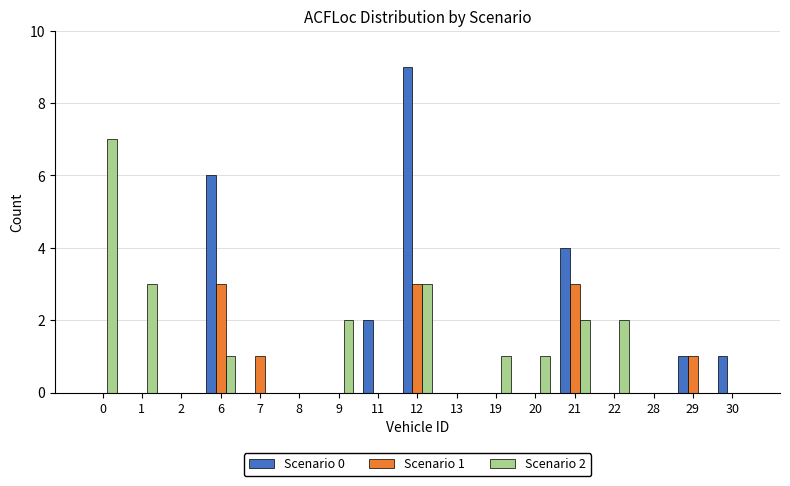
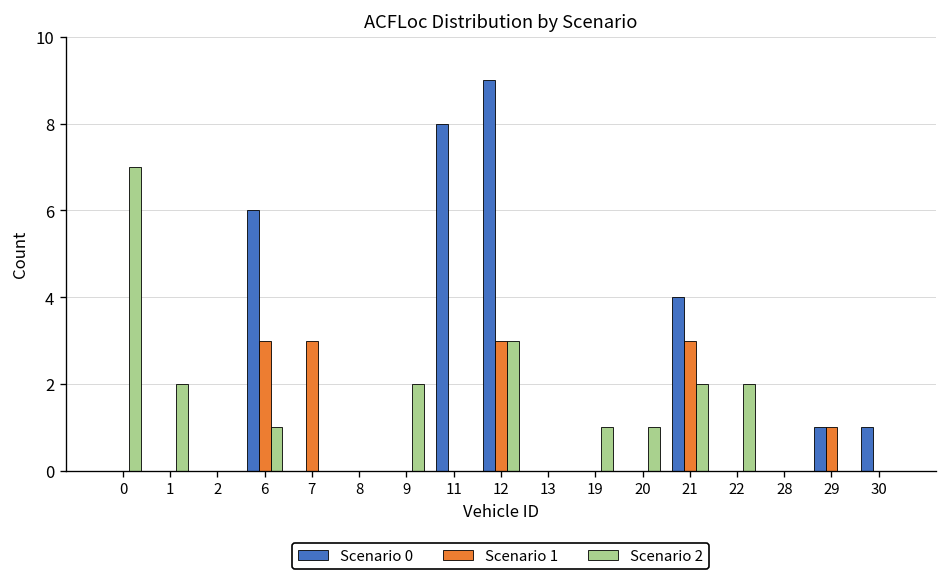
  {
    "Scenario 0": {
      "0": 0,
      "1": 0,
      "2": 0,
      "6": 6,
      "7": 0,
      "8": 0,
      "9": 0,
-     "11": 2,
+     "11": 8,
      "12": 9,
      "13": 0,
      "19": 0,
      "20": 0,
      "21": 4,
      "22": 0,
      "28": 0,
      "29": 1,
      "30": 1
    },
    "Scenario 1": {
      "0": 0,
      "1": 0,
      "2": 0,
      "6": 3,
-     "7": 1,
+     "7": 3,
      "8": 0,
      "9": 0,
      "11": 0,
      "12": 3,
      "13": 0,
      "19": 0,
      "20": 0,
      "21": 3,
      "22": 0,
      "28": 0,
      "29": 1,
      "30": 0
    },
    "Scenario 2": {
      "0": 7,
-     "1": 3,
+     "1": 2,
      "2": 0,
      "6": 1,
      "7": 0,
      "8": 0,
      "9": 2,
      "11": 0,
      "12": 3,
      "13": 0,
      "19": 1,
      "20": 1,
      "21": 2,
      "22": 2,
      "28": 0,
      "29": 0,
      "30": 0
    }
  }
